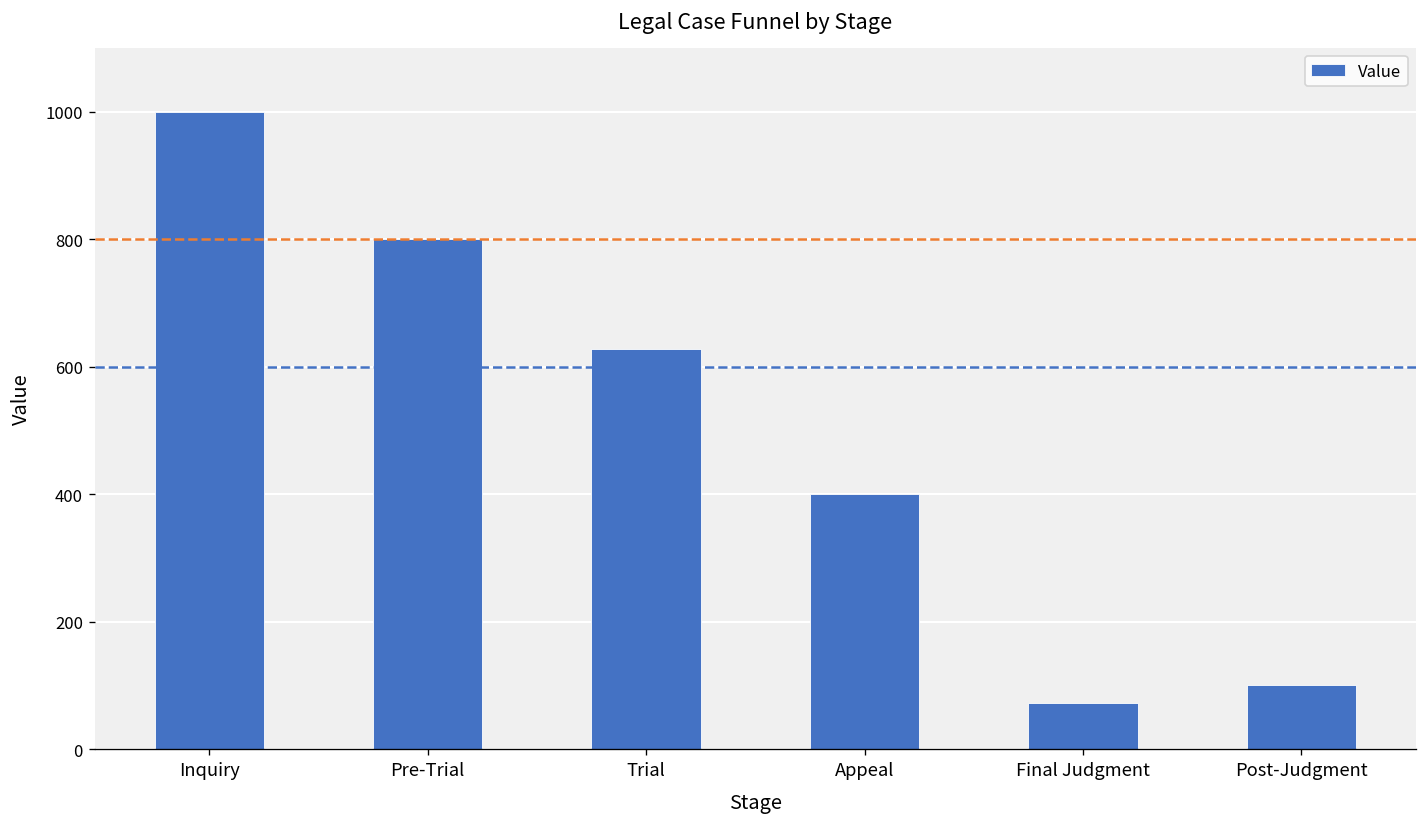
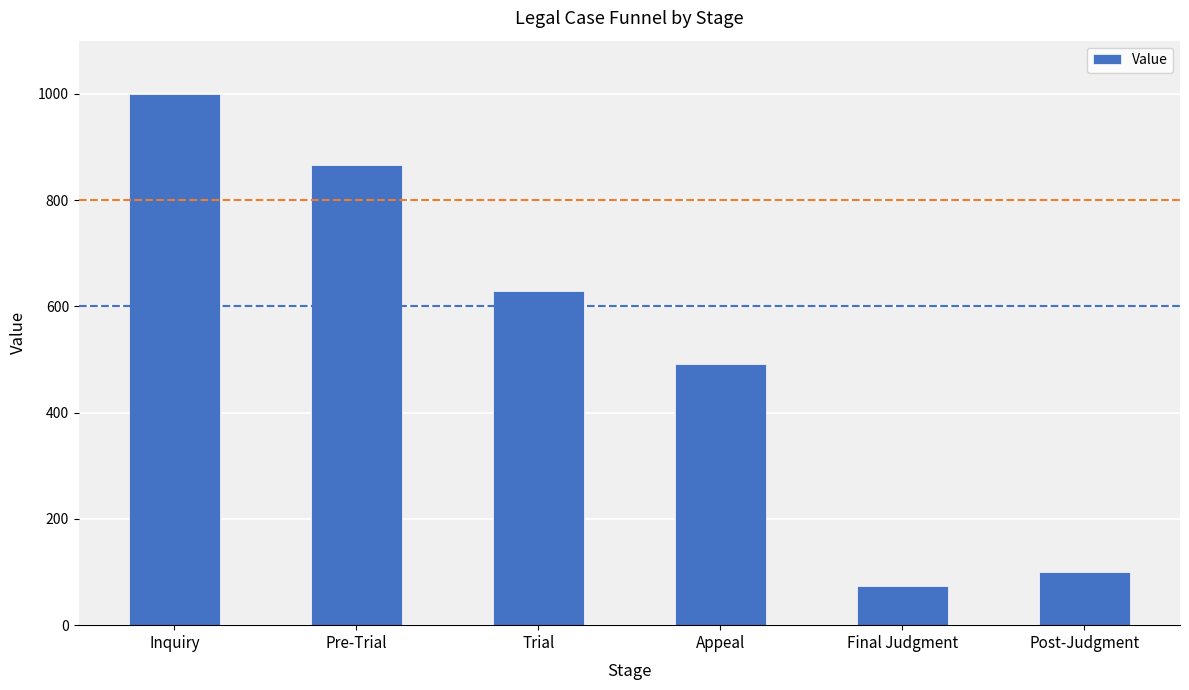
  {
    "Inquiry": 1000,
-   "Pre-Trial": 800,
+   "Pre-Trial": 870,
    "Trial": 630,
-   "Appeal": 400,
+   "Appeal": 490,
    "Final Judgment": 70,
    "Post-Judgment": 100
  }
